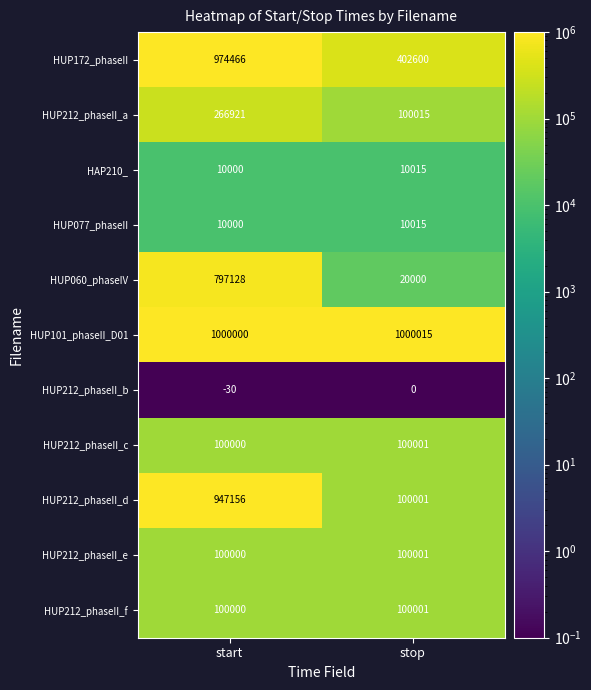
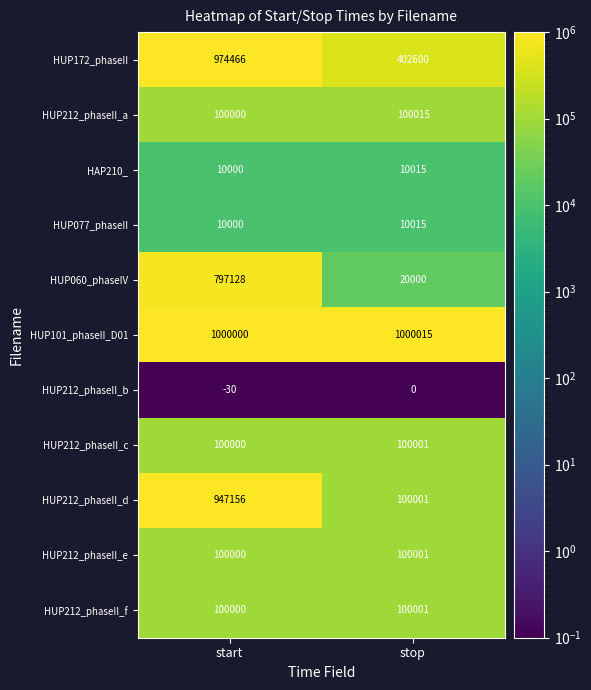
  {
    "HUP172_phaseII": {
      "start": 974466,
      "stop": 402600
    },
    "HUP212_phaseII_a": {
-     "start": 266921,
+     "start": 100000,
      "stop": 100015
    },
    "HAP210_": {
      "start": 10000,
      "stop": 10015
    },
    "HUP077_phaseII": {
      "start": 10000,
      "stop": 10015
    },
    "HUP060_phaseIV": {
      "start": 797128,
      "stop": 20000
    },
    "HUP101_phaseII_D01": {
      "start": 1000000,
      "stop": 1000015
    },
    "HUP212_phaseII_b": {
      "start": -30,
      "stop": 0
    },
    "HUP212_phaseII_c": {
      "start": 100000,
      "stop": 100001
    },
    "HUP212_phaseII_d": {
      "start": 947156,
      "stop": 100001
    },
    "HUP212_phaseII_e": {
      "start": 100000,
      "stop": 100001
    },
    "HUP212_phaseII_f": {
      "start": 100000,
      "stop": 100001
    }
  }
